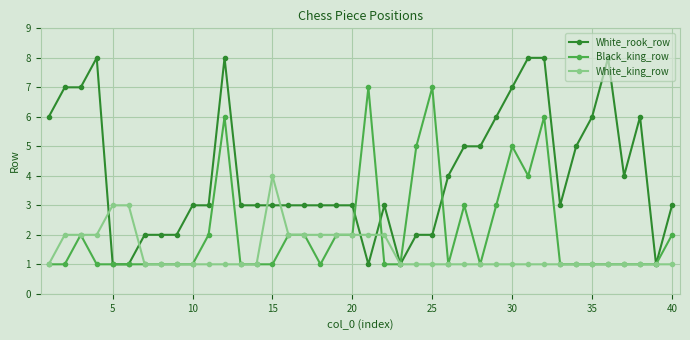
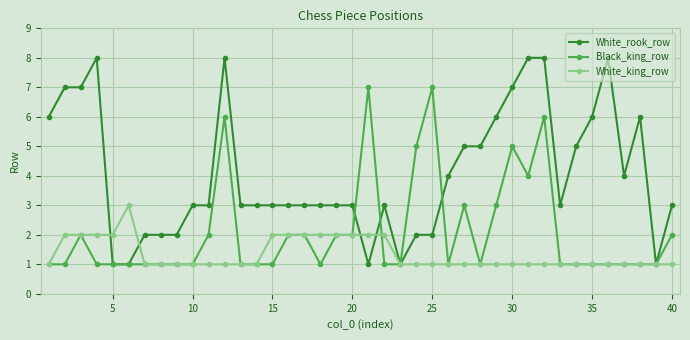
  {
    "White_king_row": {
-     "5": 3,
-     "15": 4,
+     "5": 2,
+     "15": 2,
      "25": 1,
      "30": 1,
      "40": 1
    }
  }
